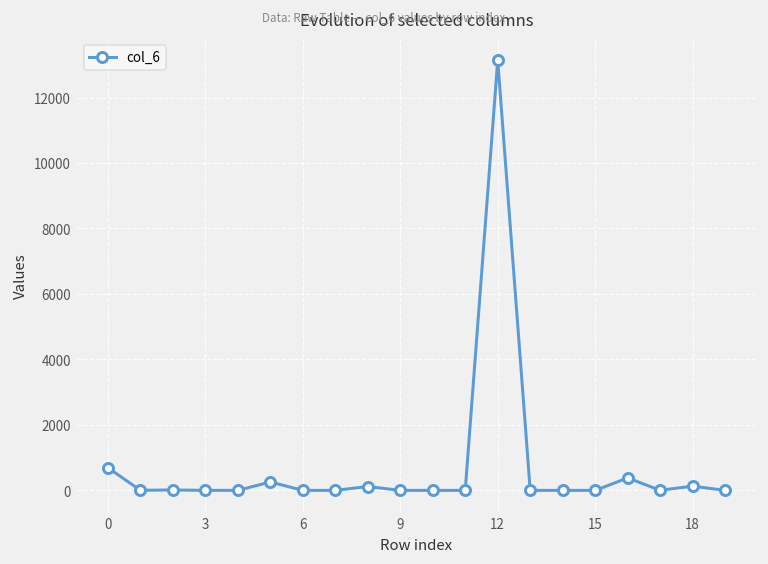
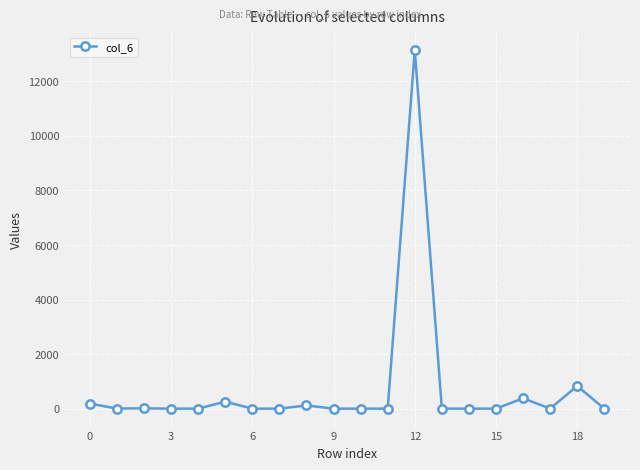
  {
-   "0": 700,
+   "0": 200,
    "3": 0,
    "6": 0,
    "9": 0,
    "12": 13100,
    "15": 0,
-   "18": 100
+   "18": 800
  }
